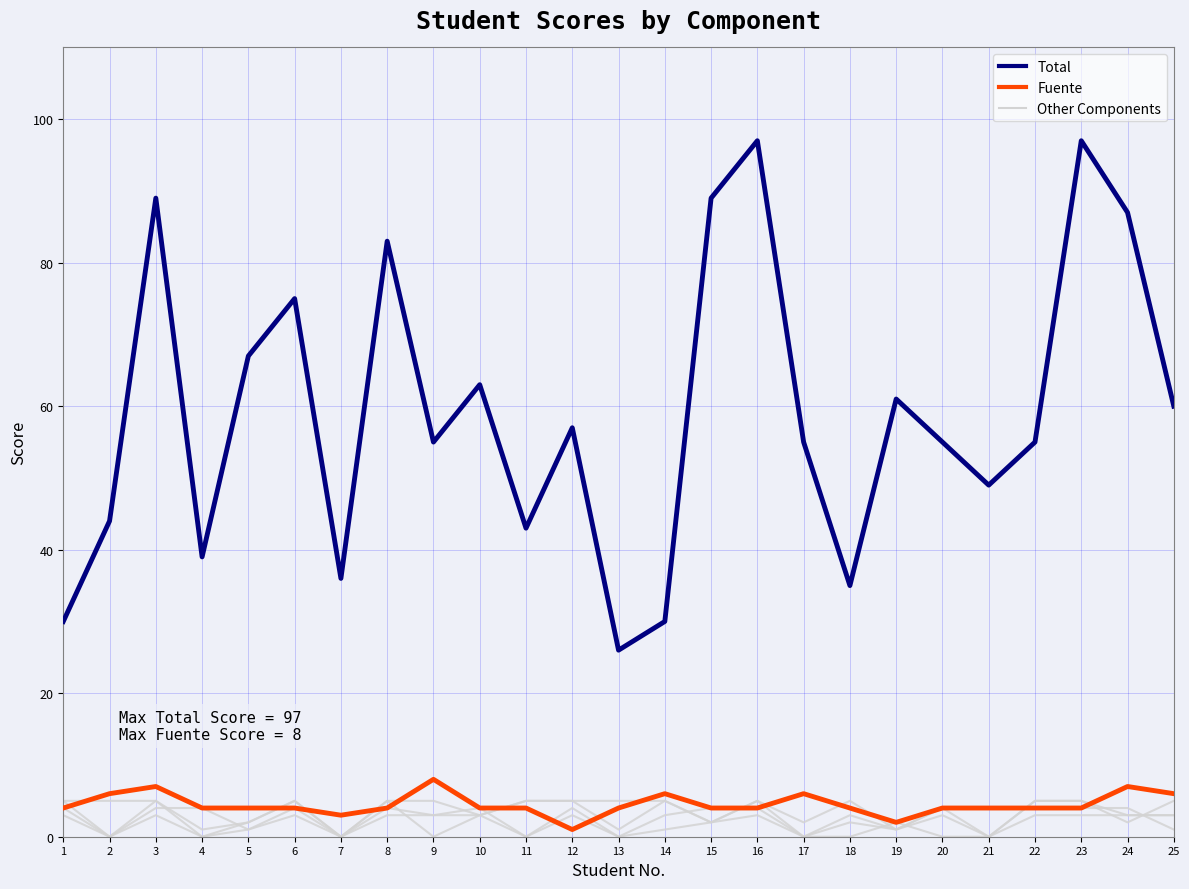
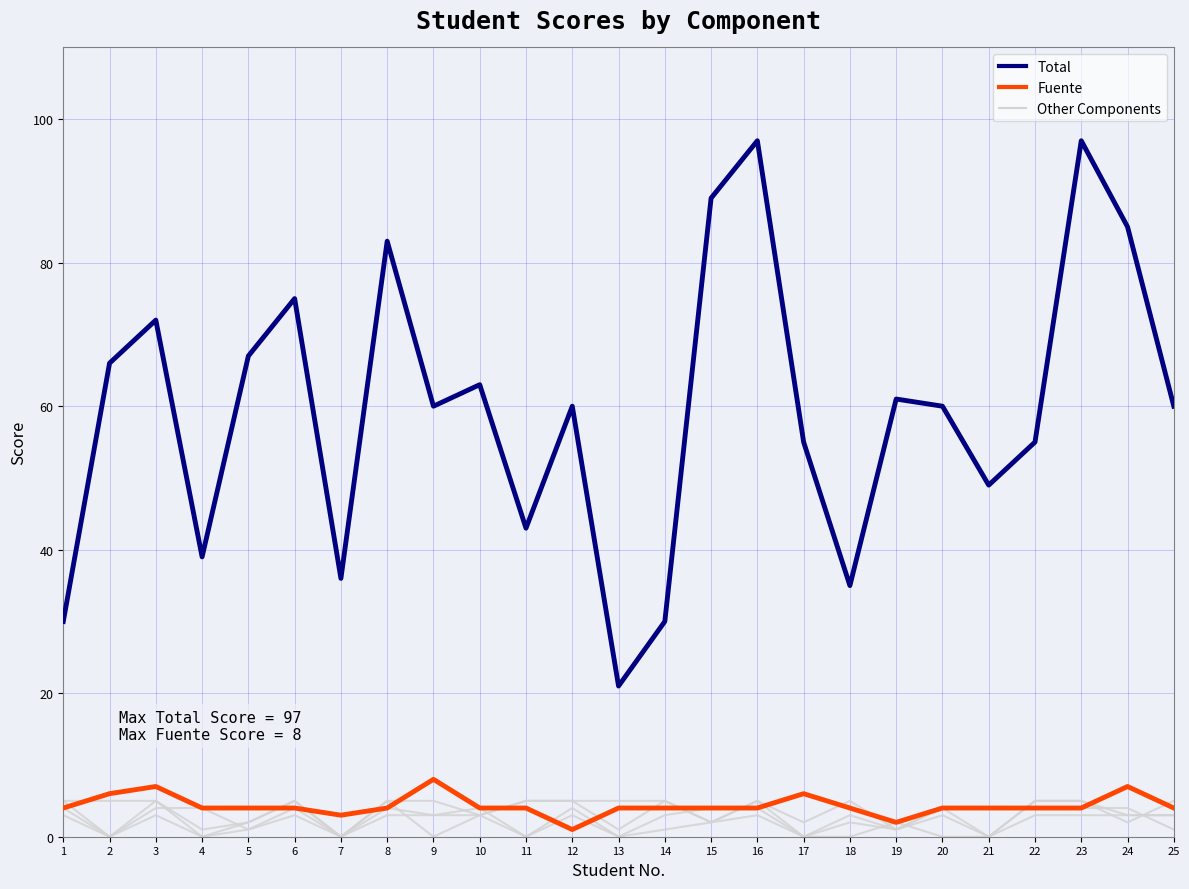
  {
    "Total": {
      "1": 30,
-     "2": 44,
-     "3": 89,
+     "2": 66,
+     "3": 72,
      "4": 39,
      "5": 67,
      "6": 75,
      "7": 36,
      "8": 83,
-     "9": 55,
+     "9": 60,
      "10": 63,
      "11": 43,
-     "12": 57,
-     "13": 26,
+     "12": 60,
+     "13": 21,
      "14": 30,
      "15": 89,
      "16": 97,
      "17": 55,
      "18": 35,
      "19": 61,
-     "20": 55,
+     "20": 60,
      "21": 49,
      "22": 55,
      "23": 97,
-     "24": 87,
+     "24": 85,
      "25": 60
    },
    "Fuente": {
      "2": 6,
      "3": 7,
      "5": 4,
      "7": 3,
      "9": 8,
      "11": 4,
      "12": 1,
      "13": 4,
-     "14": 6,
+     "14": 4,
      "17": 6,
      "18": 4,
      "24": 7,
-     "25": 6
+     "25": 4
    }
  }
